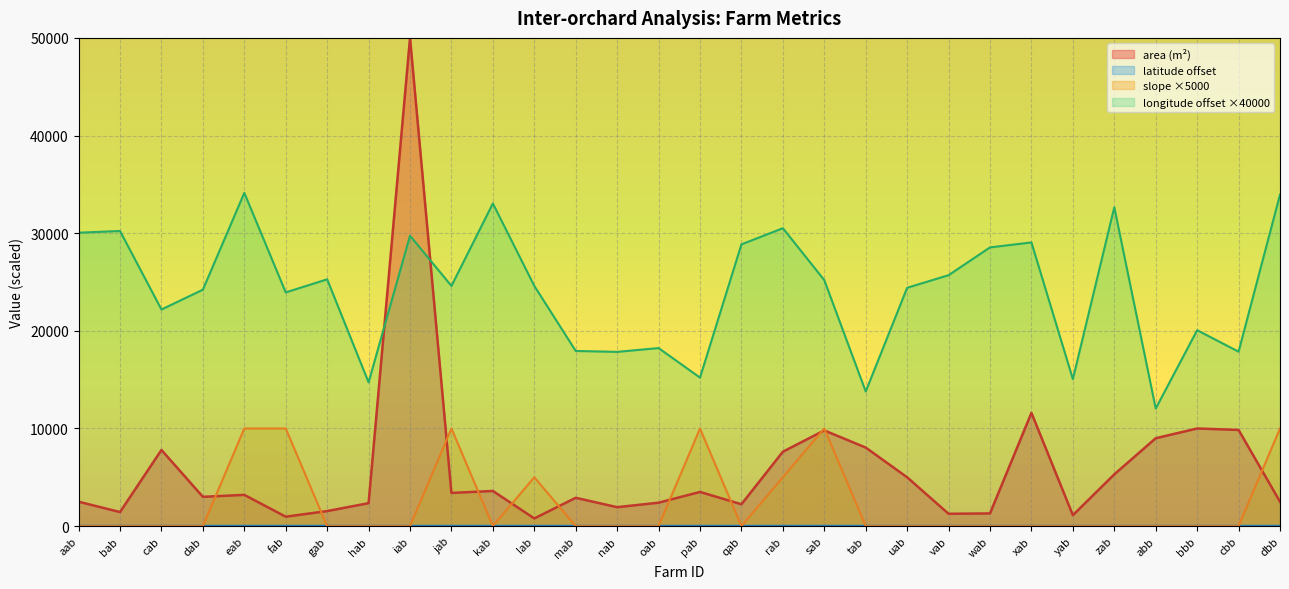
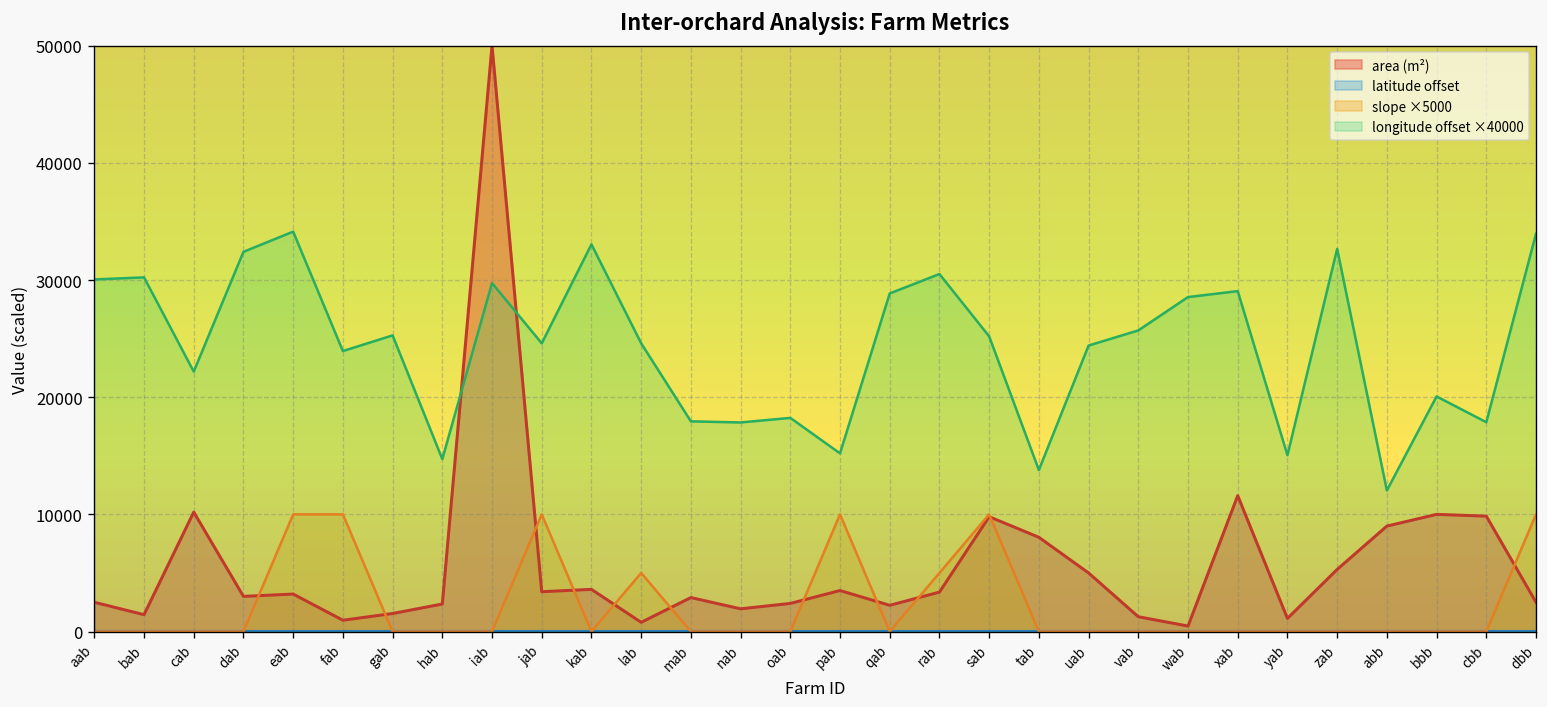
  {
    "area (m²)": {
      "aab": 3000,
      "bab": 1000,
-     "cab": 8000,
+     "cab": 10000,
      "dab": 3000,
      "eab": 3000,
      "fab": 1000,
      "gab": 2000,
      "hab": 2000,
      "iab": 50000,
      "jab": 3000,
      "kab": 4000,
      "lab": 1000,
      "mab": 3000,
      "nab": 2000,
      "oab": 2000,
      "pab": 4000,
      "qab": 2000,
-     "rab": 8000,
+     "rab": 3000,
      "tab": 8000,
      "uab": 5000,
      "vab": 1000,
-     "wab": 1000,
+     "wab": 0,
      "xab": 12000,
      "yab": 1000,
      "zab": 5000,
      "abb": 9000,
      "bbb": 10000,
      "cbb": 10000,
      "dbb": 3000
    },
    "latitude offset": {
      "eab": 0,
      "fab": 0,
      "jab": 0,
      "lab": 0,
      "pab": 0,
      "rab": 0,
      "sab": 0,
      "dbb": 0
    },
    "slope ×5000": {
      "eab": 10000,
      "fab": 10000,
      "jab": 10000,
      "lab": 5000,
      "pab": 10000,
      "rab": 5000,
      "dbb": 10000
    },
    "longitude offset ×40000": {
      "aab": 30000,
      "bab": 30000,
      "cab": 22000,
-     "dab": 24000,
+     "dab": 32000,
      "eab": 34000,
      "fab": 24000,
      "gab": 25000,
      "hab": 15000,
      "iab": 30000,
      "jab": 25000,
      "kab": 33000,
      "lab": 25000,
      "mab": 18000,
      "nab": 18000,
      "oab": 18000,
      "pab": 15000,
      "qab": 29000,
      "rab": 31000,
      "sab": 25000,
      "tab": 14000,
      "uab": 24000,
      "vab": 26000,
      "wab": 29000,
      "xab": 29000,
      "yab": 15000,
      "zab": 33000,
      "abb": 12000,
      "bbb": 20000,
      "cbb": 18000,
      "dbb": 34000
    }
  }
